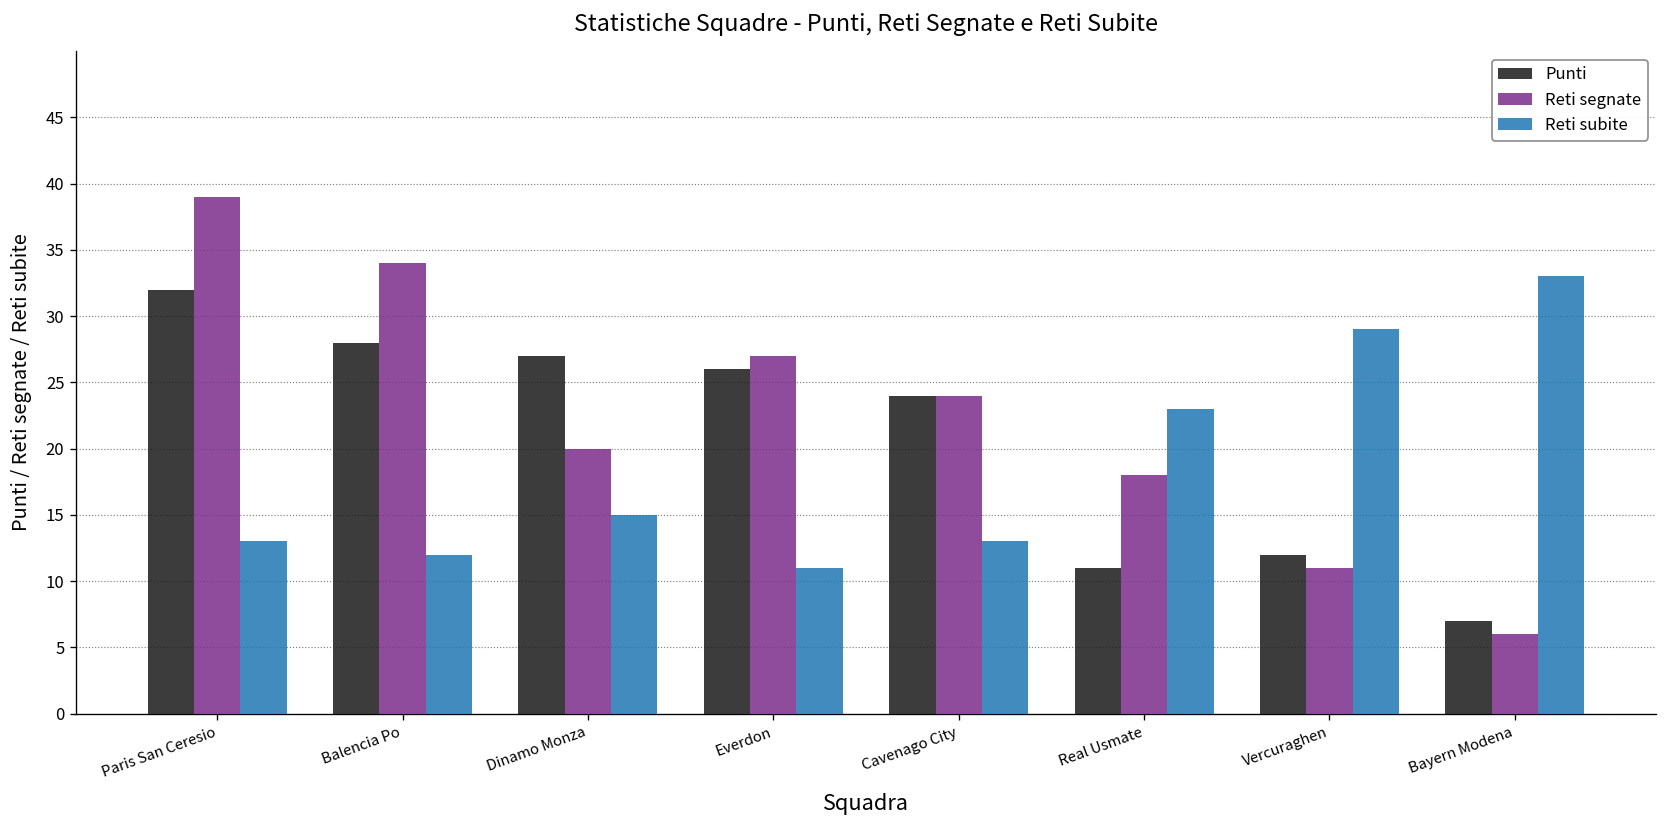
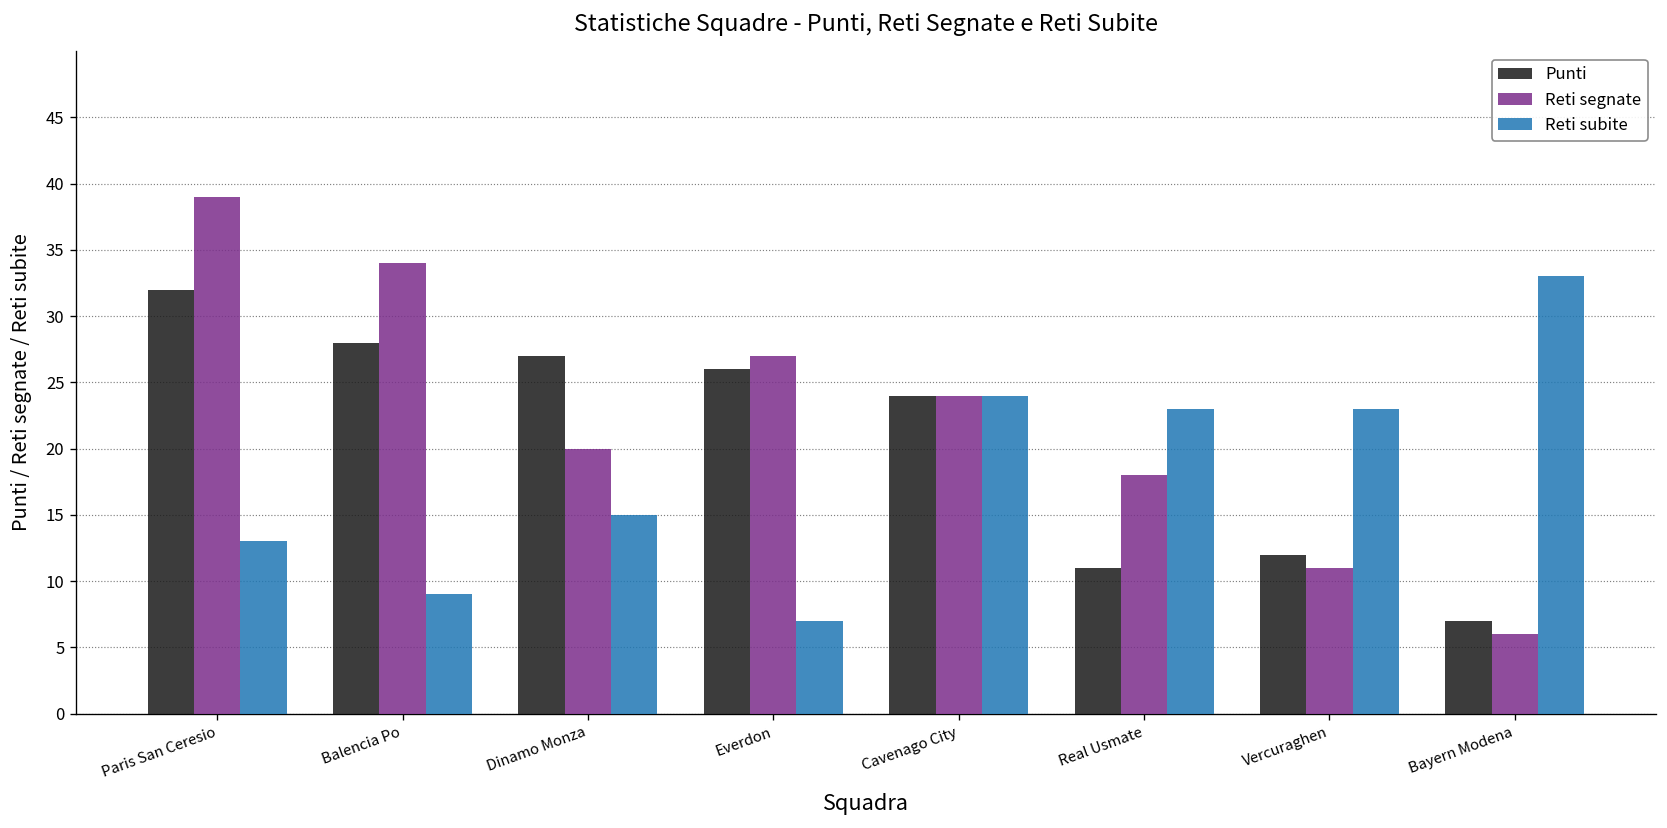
  {
    "Punti": {
      "Paris San Ceresio": 32,
      "Balencia Po": 28,
      "Dinamo Monza": 27,
      "Everdon": 26,
      "Cavenago City": 24,
      "Real Usmate": 11,
      "Vercuraghen": 12,
      "Bayern Modena": 7
    },
    "Reti segnate": {
      "Paris San Ceresio": 39,
      "Balencia Po": 34,
      "Dinamo Monza": 20,
      "Everdon": 27,
      "Cavenago City": 24,
      "Real Usmate": 18,
      "Vercuraghen": 11,
      "Bayern Modena": 6
    },
    "Reti subite": {
      "Paris San Ceresio": 13,
-     "Balencia Po": 12,
+     "Balencia Po": 9,
      "Dinamo Monza": 15,
-     "Everdon": 11,
-     "Cavenago City": 13,
+     "Everdon": 7,
+     "Cavenago City": 24,
      "Real Usmate": 23,
-     "Vercuraghen": 29,
+     "Vercuraghen": 23,
      "Bayern Modena": 33
    }
  }
